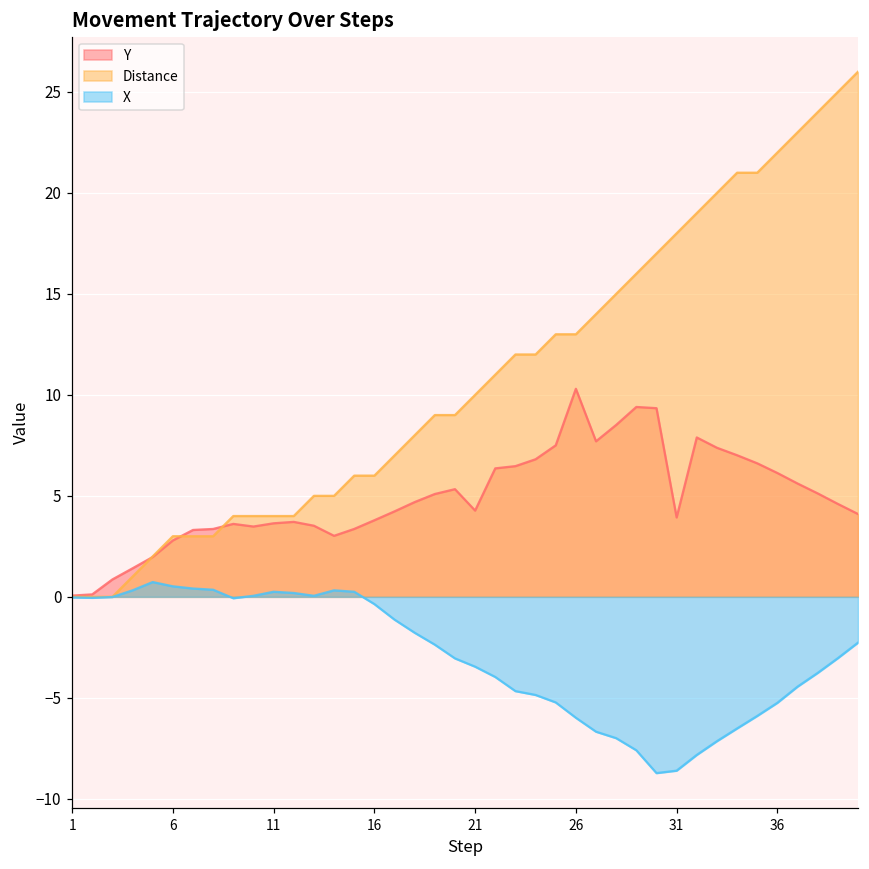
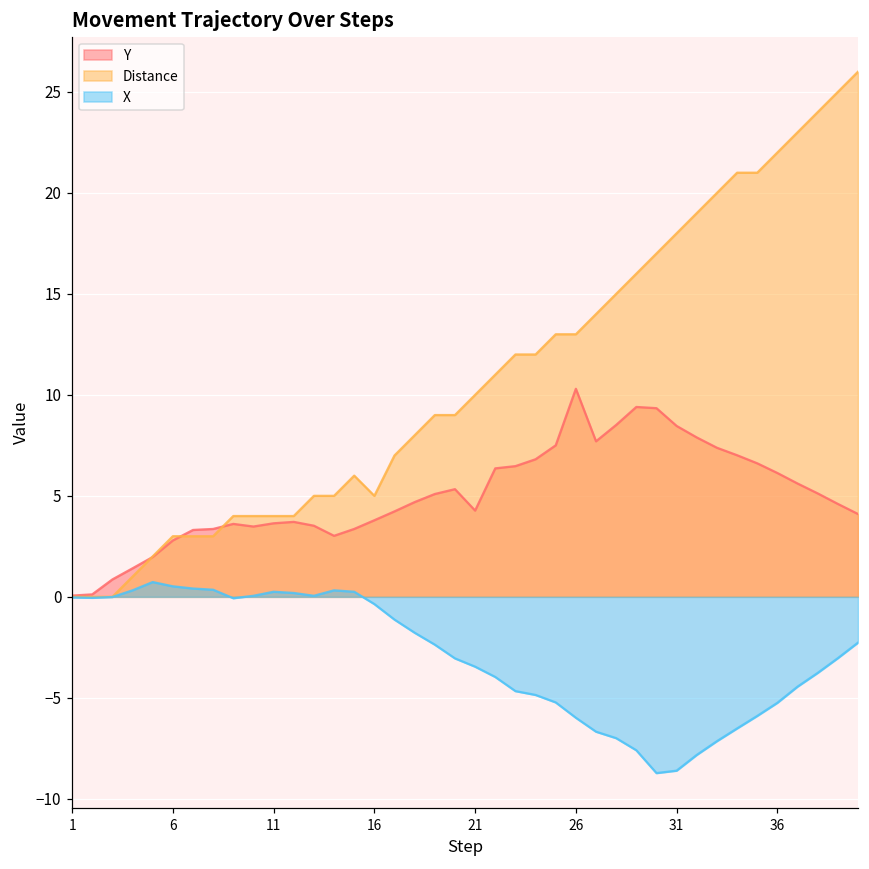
  {
    "Y": {
      "6": 2.8,
      "11": 3.6,
      "16": 3.8,
      "21": 4.3,
      "26": 10.3,
-     "31": 3.9,
+     "31": 8.5,
      "36": 6.1
    },
    "Distance": {
      "6": 3,
      "11": 4,
-     "16": 6,
+     "16": 5,
      "21": 10,
      "26": 13,
      "31": 18,
      "36": 22
    }
  }
